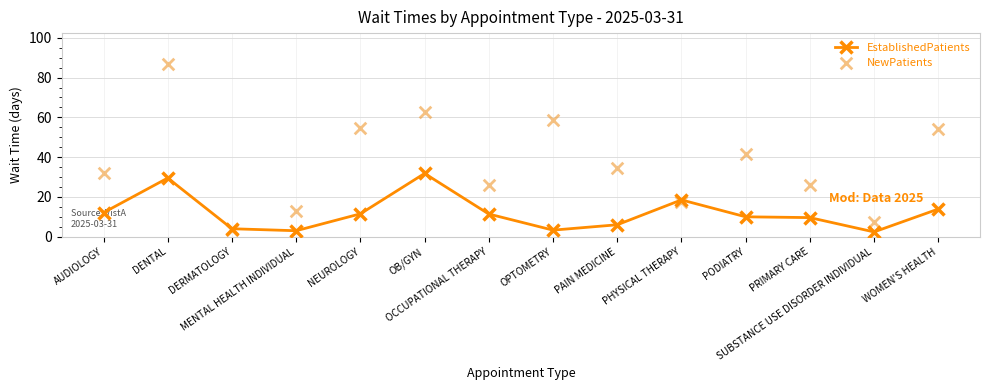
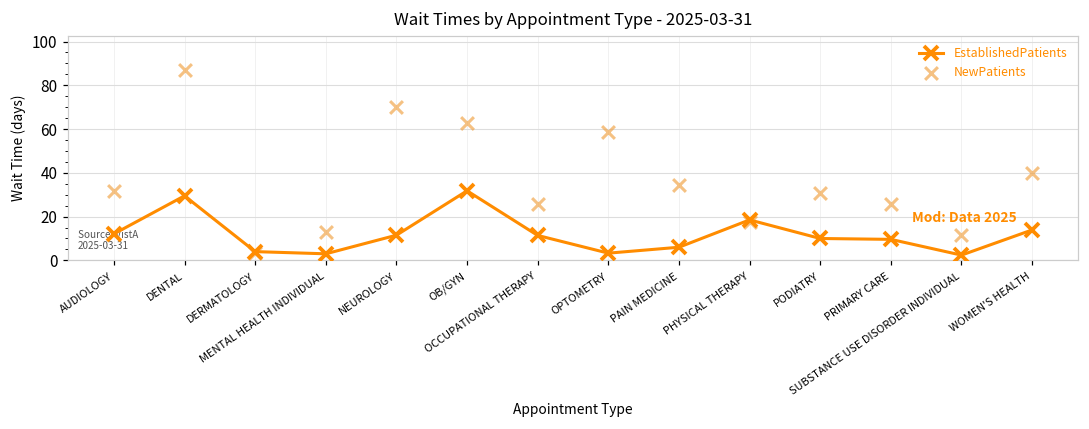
  {
    "NewPatients": {
-     "NEUROLOGY": 54,
-     "PODIATRY": 42,
-     "SUBSTANCE USE DISORDER INDIVIDUAL": 8,
-     "WOMEN'S HEALTH": 54
+     "NEUROLOGY": 70,
+     "PODIATRY": 31,
+     "SUBSTANCE USE DISORDER INDIVIDUAL": 12,
+     "WOMEN'S HEALTH": 40
    }
  }
